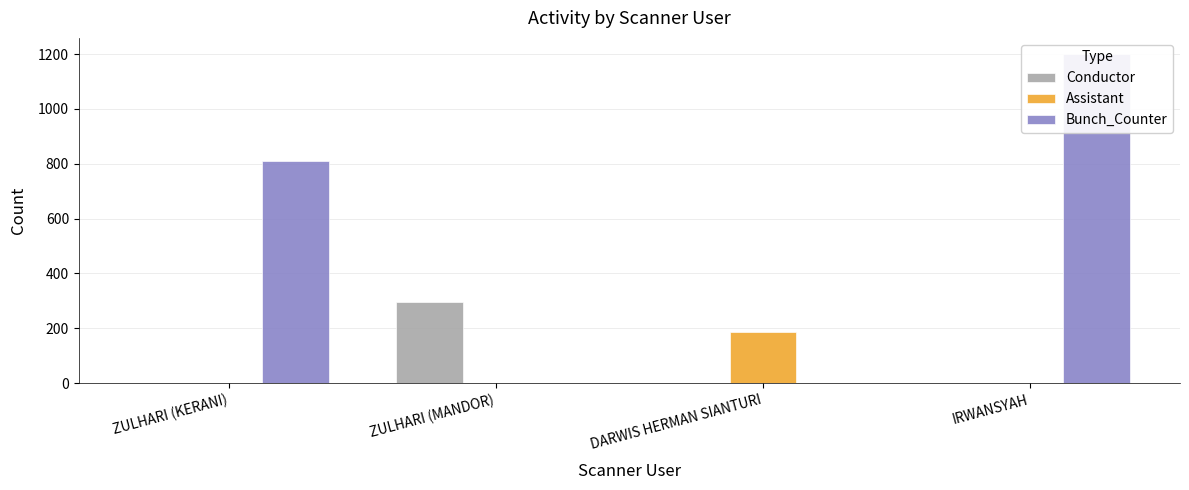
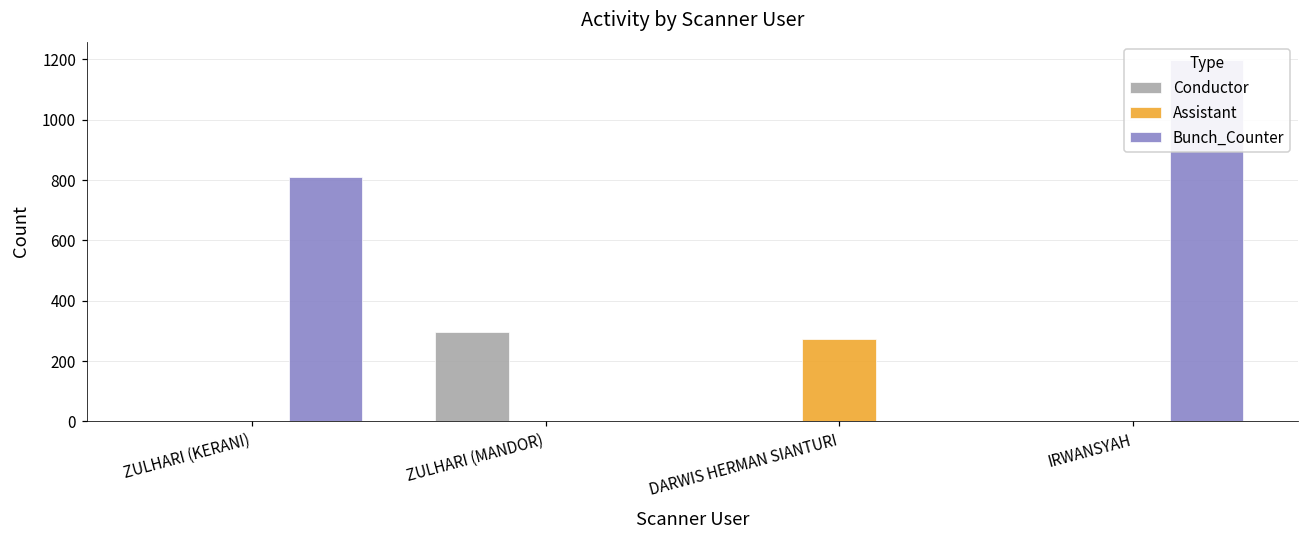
  {
    "Assistant": {
      "ZULHARI (KERANI)": 0,
      "ZULHARI (MANDOR)": 0,
-     "DARWIS HERMAN SIANTURI": 190,
+     "DARWIS HERMAN SIANTURI": 270,
      "IRWANSYAH": 0
    }
  }
